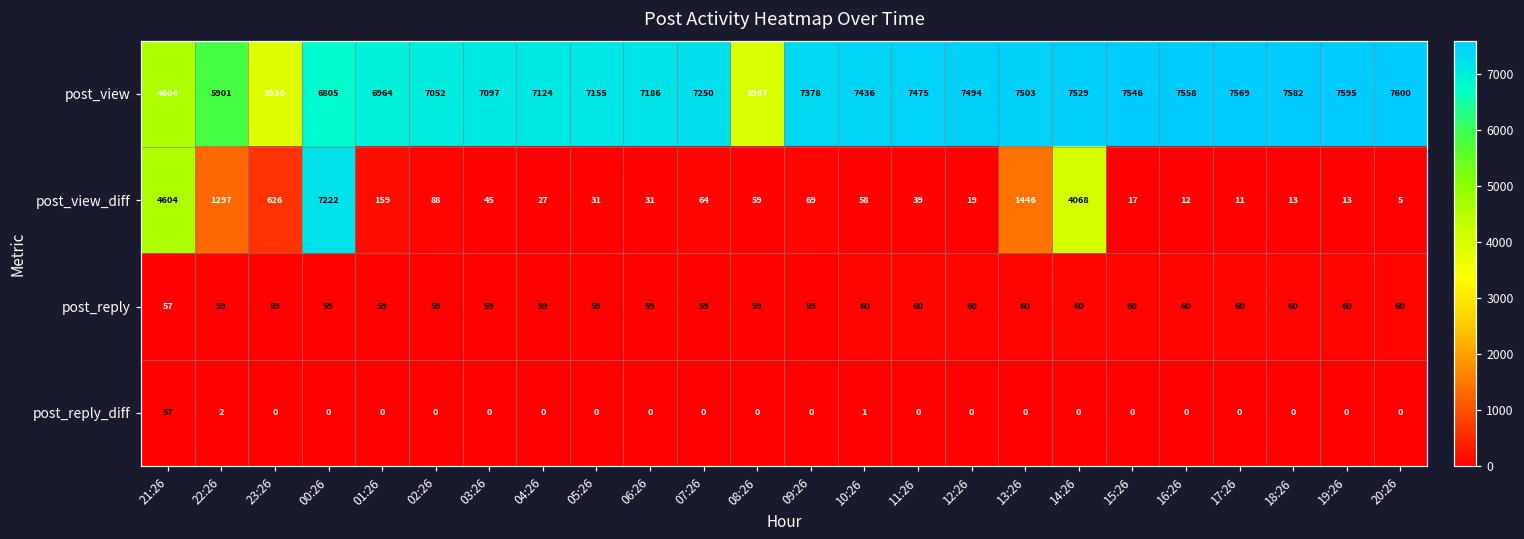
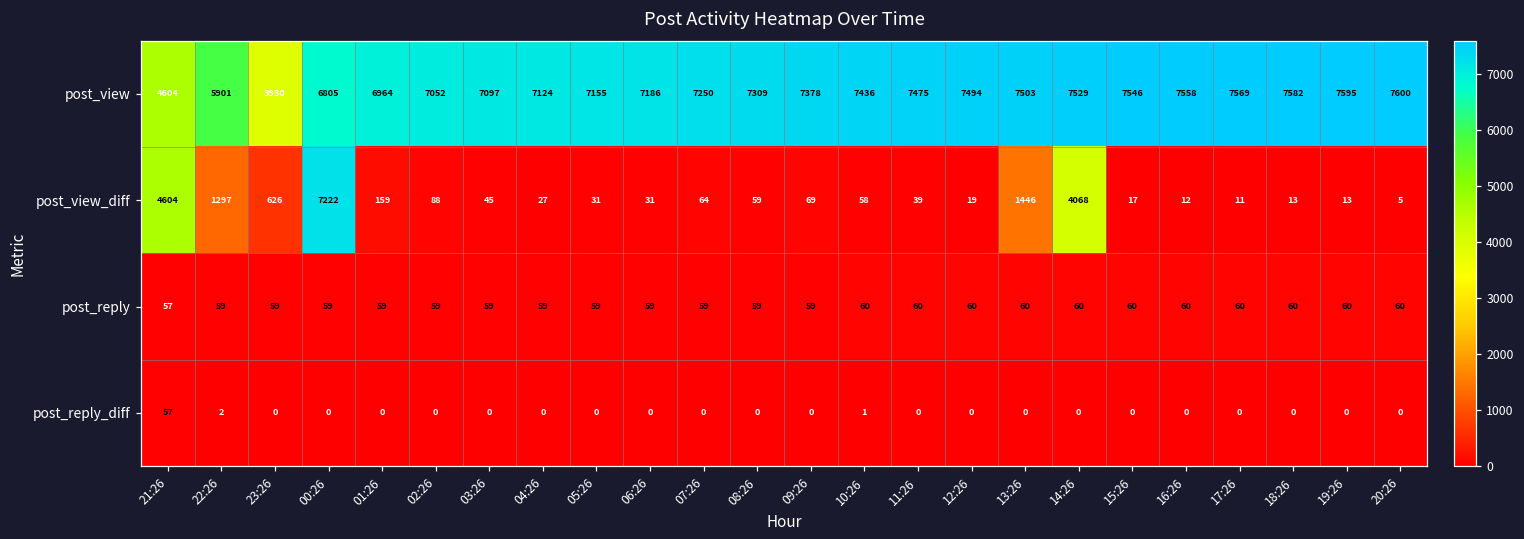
  {
    "post_view": {
      "21:26": 4604,
      "22:26": 5901,
      "23:26": 3930,
      "00:26": 6805,
      "01:26": 6964,
      "02:26": 7052,
      "03:26": 7097,
      "04:26": 7124,
      "05:26": 7155,
      "06:26": 7186,
      "07:26": 7250,
-     "08:26": 3987,
+     "08:26": 7309,
      "09:26": 7378,
      "10:26": 7436,
      "11:26": 7475,
      "12:26": 7494,
      "13:26": 7503,
      "14:26": 7529,
      "15:26": 7546,
      "16:26": 7558,
      "17:26": 7569,
      "18:26": 7582,
      "19:26": 7595,
      "20:26": 7600
    },
    "post_view_diff": {
      "21:26": 4604,
      "22:26": 1297,
      "23:26": 626,
      "00:26": 7222,
      "01:26": 159,
      "02:26": 88,
      "03:26": 45,
      "04:26": 27,
      "05:26": 31,
      "06:26": 31,
      "07:26": 64,
      "08:26": 59,
      "09:26": 69,
      "10:26": 58,
      "11:26": 39,
      "12:26": 19,
      "13:26": 1446,
      "14:26": 4068,
      "15:26": 17,
      "16:26": 12,
      "17:26": 11,
      "18:26": 13,
      "19:26": 13,
      "20:26": 5
    },
    "post_reply": {
      "21:26": 57,
      "22:26": 59,
      "23:26": 59,
      "00:26": 59,
      "01:26": 59,
      "02:26": 59,
      "03:26": 59,
      "04:26": 59,
      "05:26": 59,
      "06:26": 59,
      "07:26": 59,
      "08:26": 59,
      "09:26": 59,
      "10:26": 60,
      "11:26": 60,
      "12:26": 60,
      "13:26": 60,
      "14:26": 60,
      "15:26": 60,
      "16:26": 60,
      "17:26": 60,
      "18:26": 60,
      "19:26": 60,
      "20:26": 60
    },
    "post_reply_diff": {
      "21:26": 57,
      "22:26": 2,
      "23:26": 0,
      "00:26": 0,
      "01:26": 0,
      "02:26": 0,
      "03:26": 0,
      "04:26": 0,
      "05:26": 0,
      "06:26": 0,
      "07:26": 0,
      "08:26": 0,
      "09:26": 0,
      "10:26": 1,
      "11:26": 0,
      "12:26": 0,
      "13:26": 0,
      "14:26": 0,
      "15:26": 0,
      "16:26": 0,
      "17:26": 0,
      "18:26": 0,
      "19:26": 0,
      "20:26": 0
    }
  }
